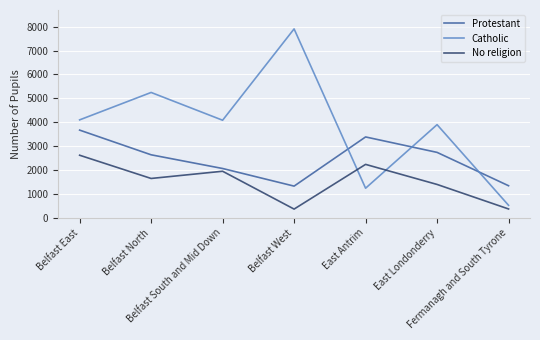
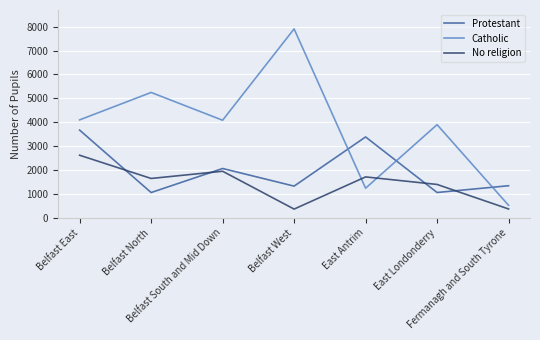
  {
    "Protestant": {
      "Belfast East": 3700,
-     "Belfast North": 2600,
+     "Belfast North": 1100,
      "Belfast South and Mid Down": 2100,
      "Belfast West": 1300,
      "East Antrim": 3400,
-     "East Londonderry": 2700,
+     "East Londonderry": 1100,
      "Fermanagh and South Tyrone": 1300
    },
    "Catholic": {
      "Belfast East": 4100,
      "Belfast North": 5200,
      "Belfast South and Mid Down": 4100,
      "Belfast West": 7900,
      "East Antrim": 1200,
      "East Londonderry": 3900,
      "Fermanagh and South Tyrone": 500
    },
    "No religion": {
      "Belfast East": 2600,
      "Belfast North": 1600,
      "Belfast South and Mid Down": 1900,
      "Belfast West": 400,
-     "East Antrim": 2200,
+     "East Antrim": 1700,
      "East Londonderry": 1400,
      "Fermanagh and South Tyrone": 400
    }
  }
